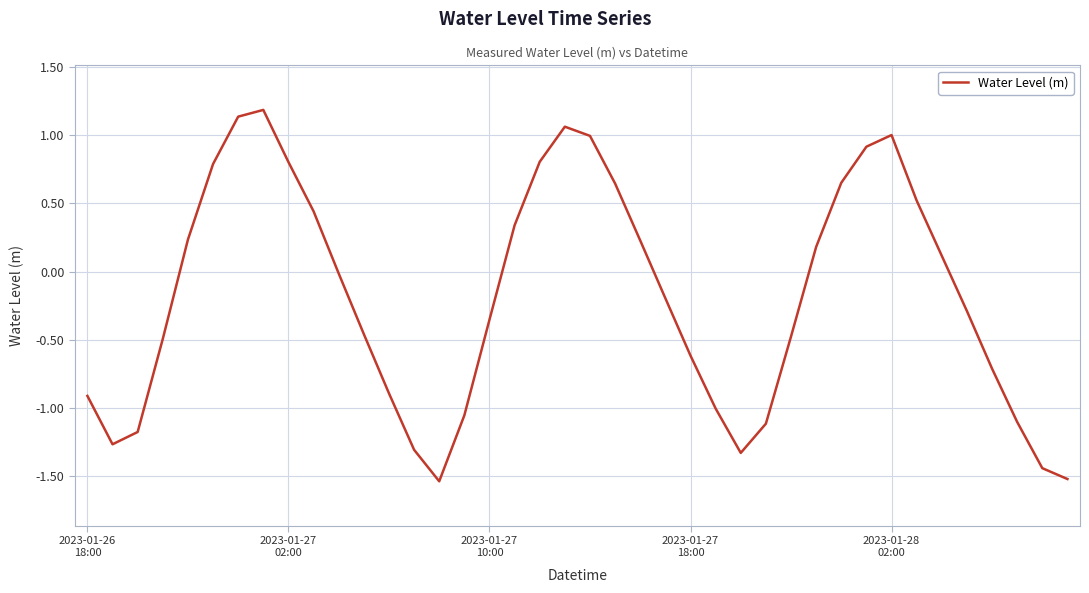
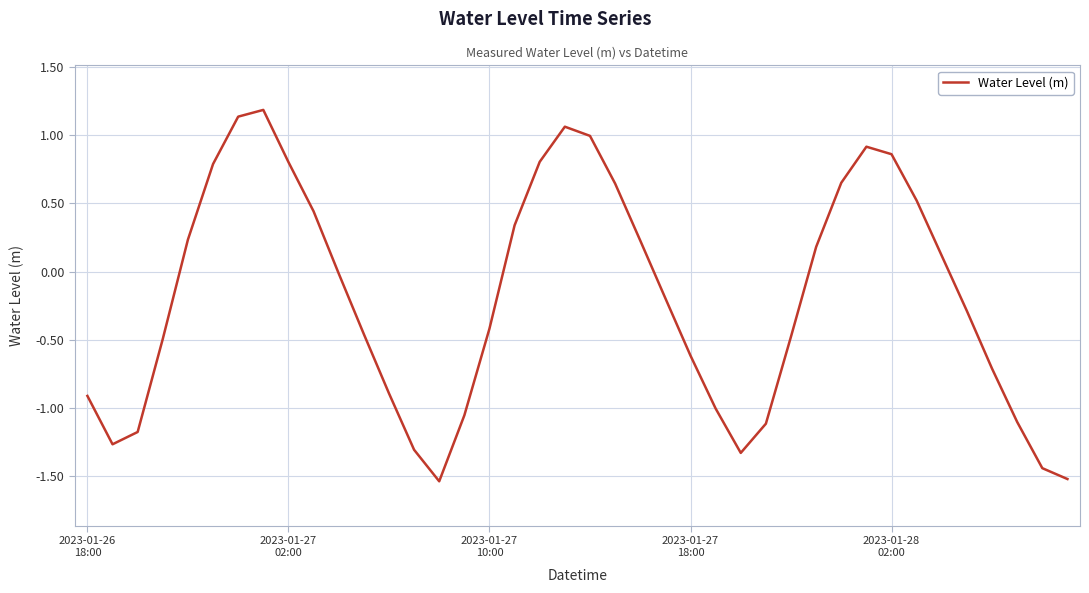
  {
    "2023-01-26 18:00": -0.91,
    "2023-01-27 02:00": 0.80,
-   "2023-01-27 10:00": -0.35,
+   "2023-01-27 10:00": -0.42,
    "2023-01-27 18:00": -0.62,
-   "2023-01-28 02:00": 1.00
+   "2023-01-28 02:00": 0.86
  }
